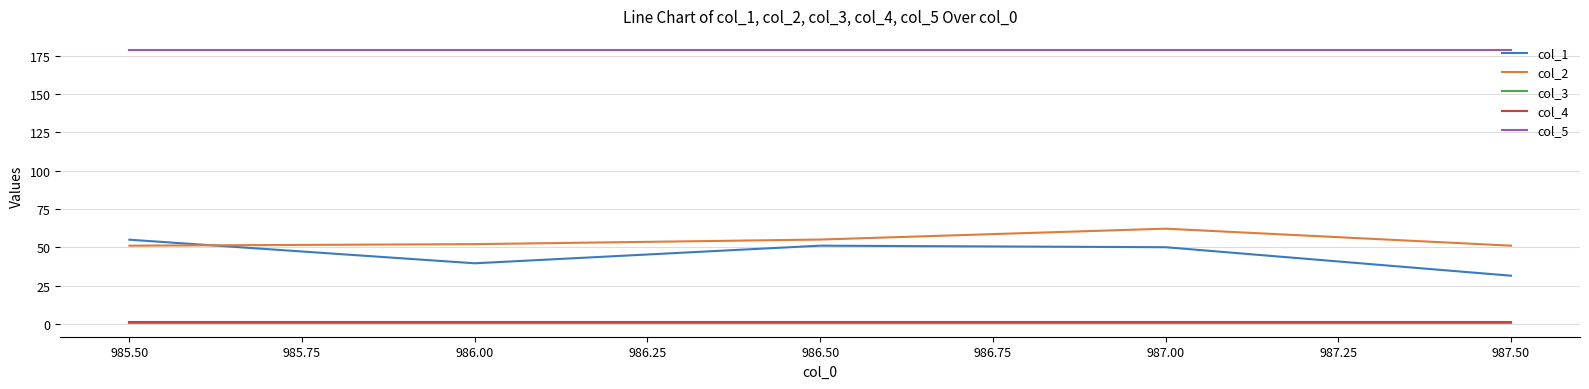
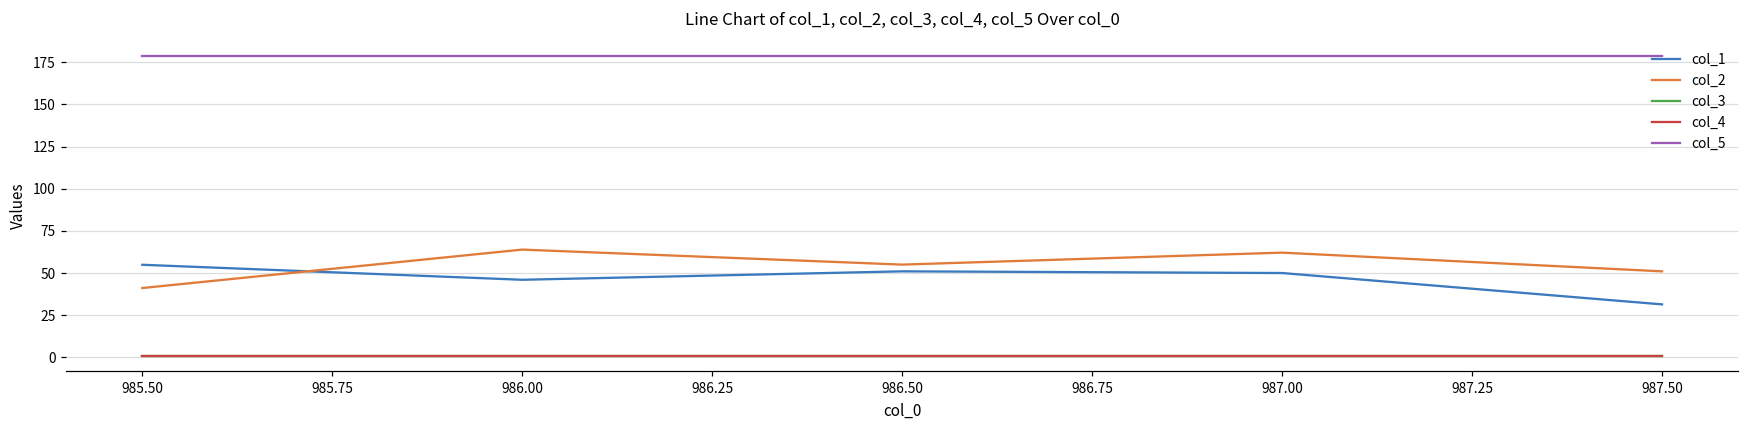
  {
    "col_1": {
      "985.50": 55,
-     "986.00": 40,
+     "986.00": 46,
      "986.50": 51,
      "987.00": 50,
      "987.50": 31
    },
    "col_2": {
-     "985.50": 51,
-     "986.00": 52,
+     "985.50": 41,
+     "986.00": 64,
      "986.50": 55,
      "987.00": 62,
      "987.50": 51
    },
    "col_5": {
      "985.50": 179,
      "986.00": 179,
      "986.50": 179,
      "987.00": 179,
      "987.50": 179
    }
  }
